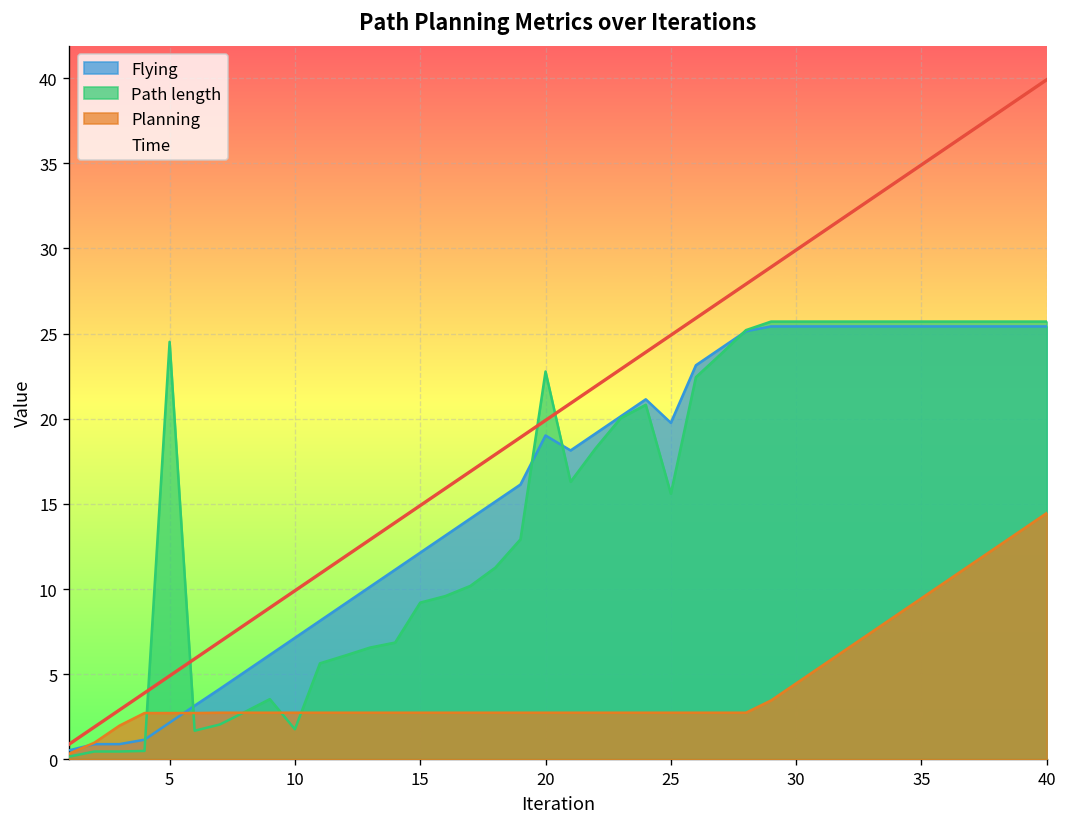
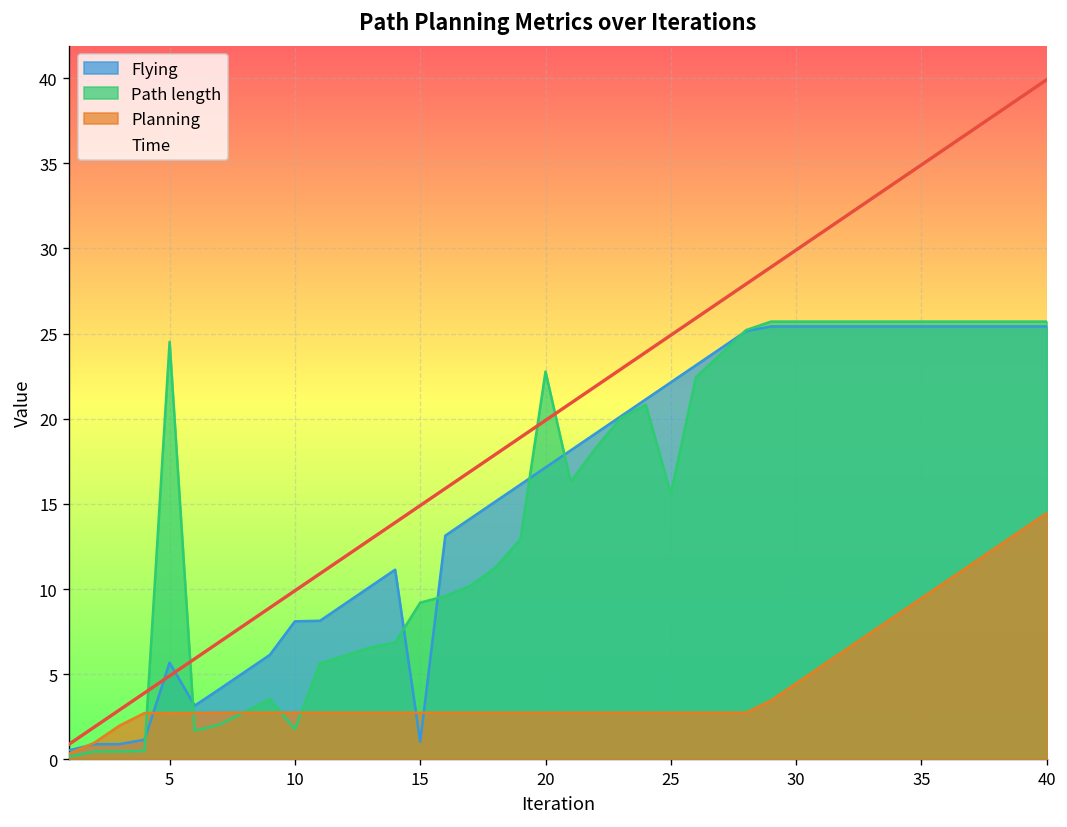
  {
    "Flying": {
-     "5": 2.2,
-     "10": 7.1,
-     "15": 12.1,
-     "20": 19.0,
-     "25": 19.8,
+     "5": 5.7,
+     "10": 8.1,
+     "15": 1.0,
+     "20": 17.1,
+     "25": 22.1,
      "30": 25.4,
      "35": 25.4,
      "40": 25.4
    },
    "Path length": {
      "5": 24.5,
      "10": 1.8,
      "15": 9.2,
      "20": 22.8,
      "25": 15.6,
      "30": 25.7,
      "35": 25.7,
      "40": 25.7
    }
  }
